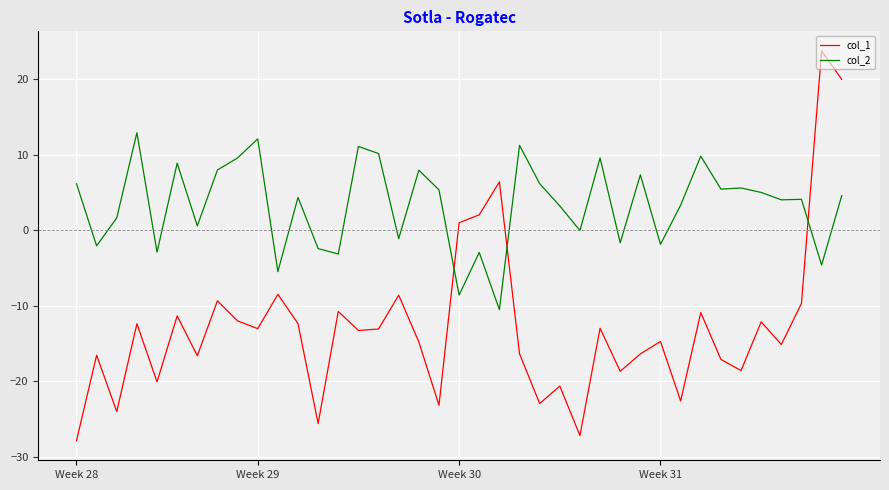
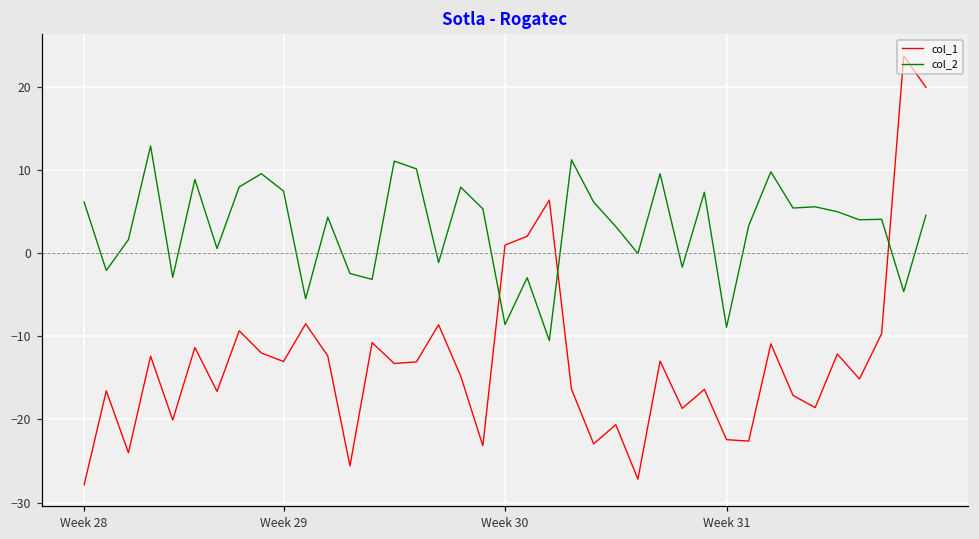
  {
    "col_1": {
      "Week 28": -28,
      "Week 29": -13,
      "Week 30": 1,
-     "Week 31": -15
+     "Week 31": -22
    },
    "col_2": {
      "Week 28": 6,
-     "Week 29": 12,
+     "Week 29": 8,
      "Week 30": -9,
-     "Week 31": -2
+     "Week 31": -9
    }
  }
